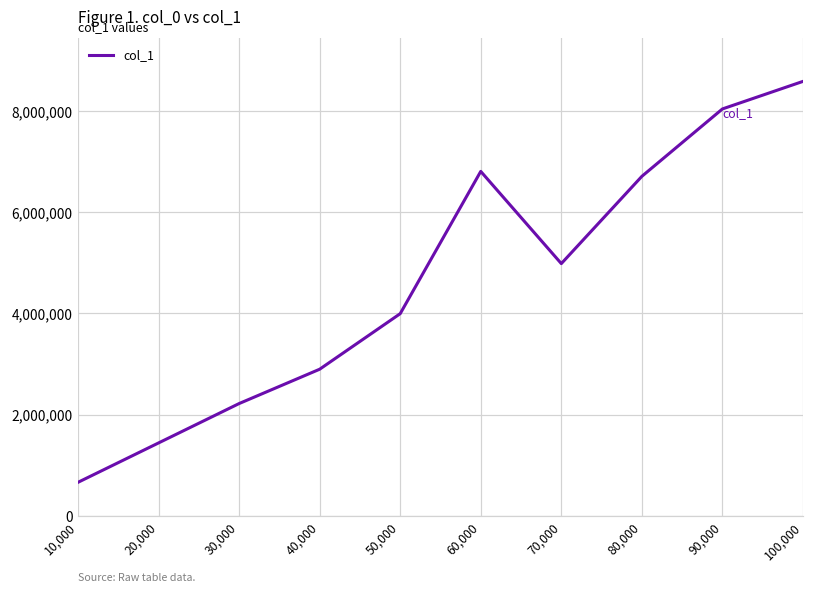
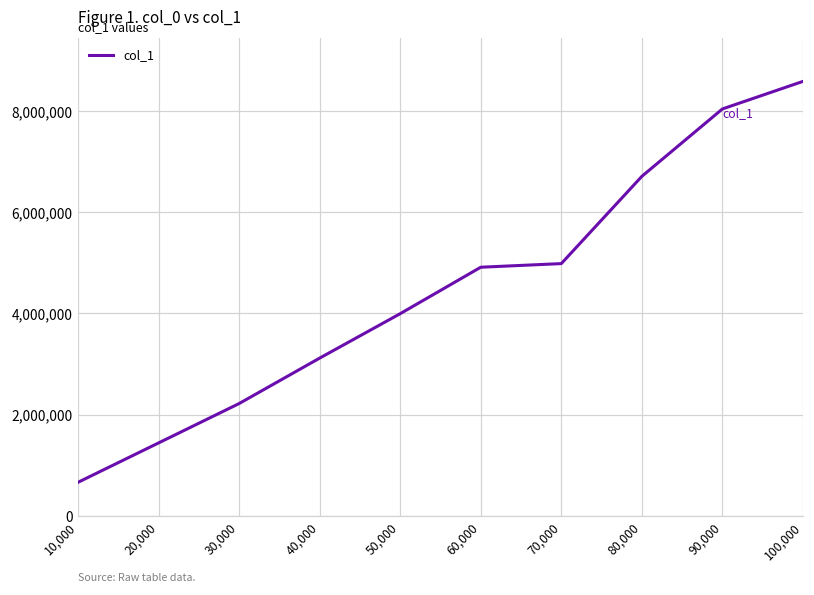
  {
    "10,000": "700,000",
    "20,000": "1,400,000",
    "30,000": "2,200,000",
-   "40,000": "2,900,000",
+   "40,000": "3,100,000",
    "50,000": "4,000,000",
-   "60,000": "6,800,000",
+   "60,000": "4,900,000",
    "70,000": "5,000,000",
    "80,000": "6,700,000",
    "100,000": "8,600,000"
  }
